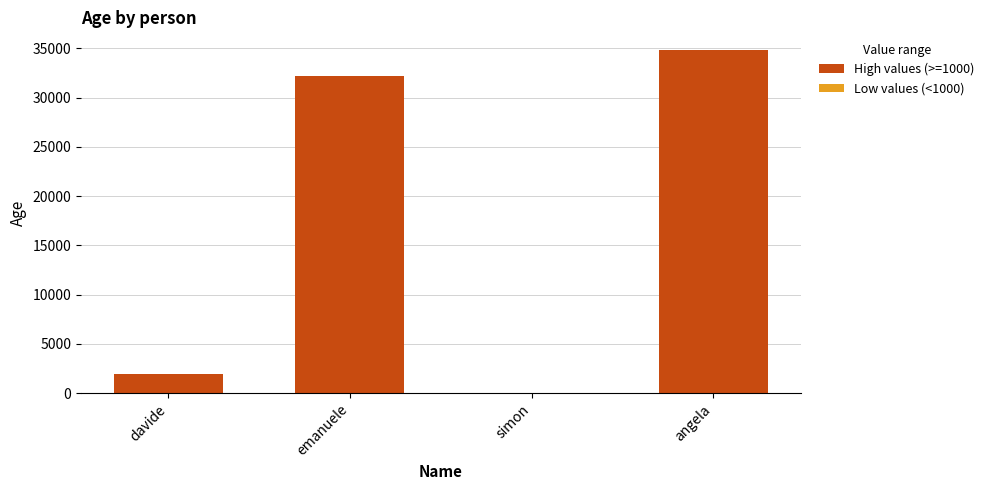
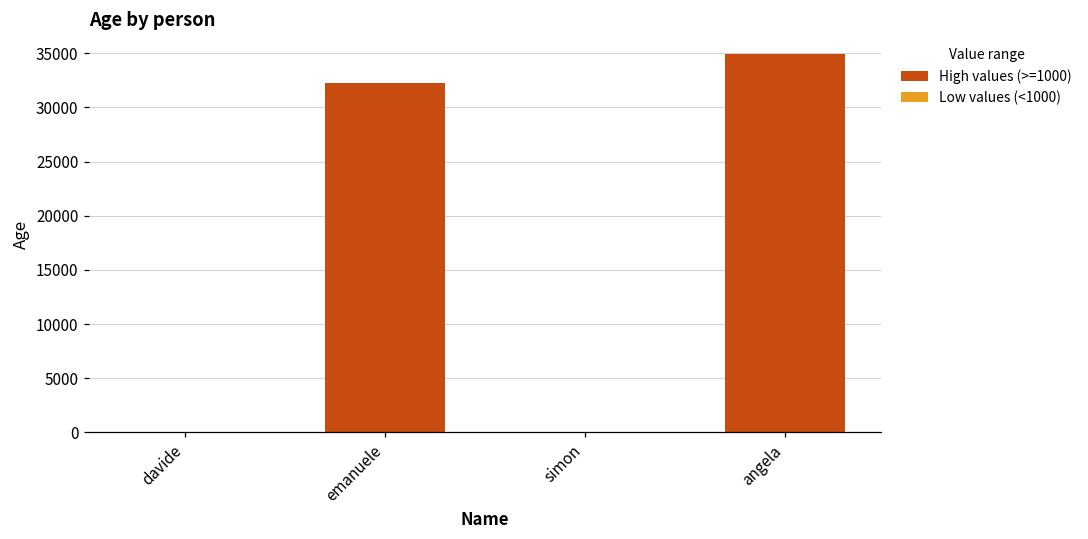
  {
-   "davide": 2000,
+   "davide": 0,
    "emanuele": 32000,
    "angela": 35000
  }
